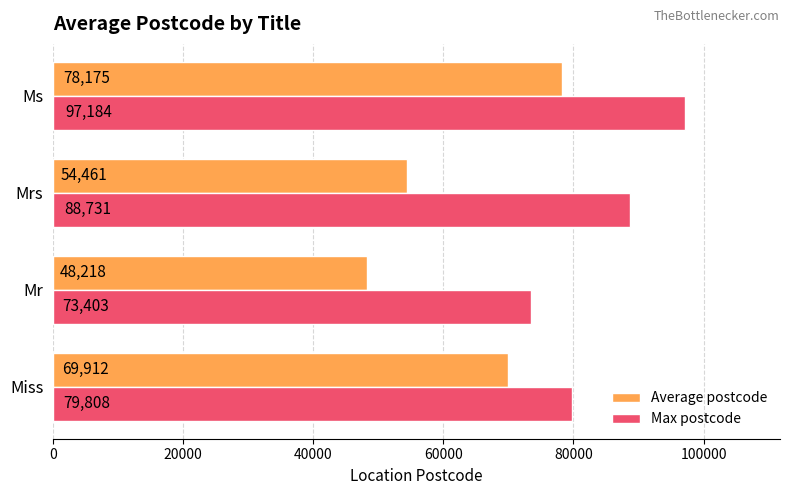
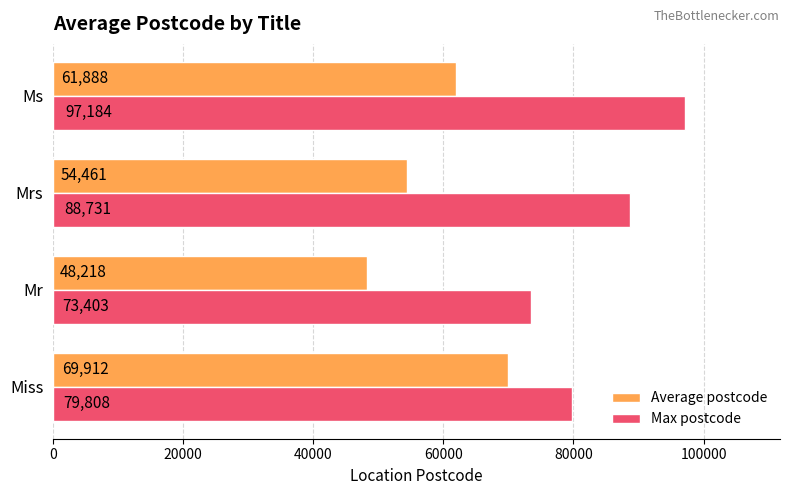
  {
    "Average postcode": {
-     "Ms": "78,175",
+     "Ms": "61,888",
      "Mrs": "54,461",
      "Mr": "48,218",
      "Miss": "69,912"
    },
    "Max postcode": {
      "Ms": "97,184",
      "Mrs": "88,731",
      "Mr": "73,403",
      "Miss": "79,808"
    }
  }
